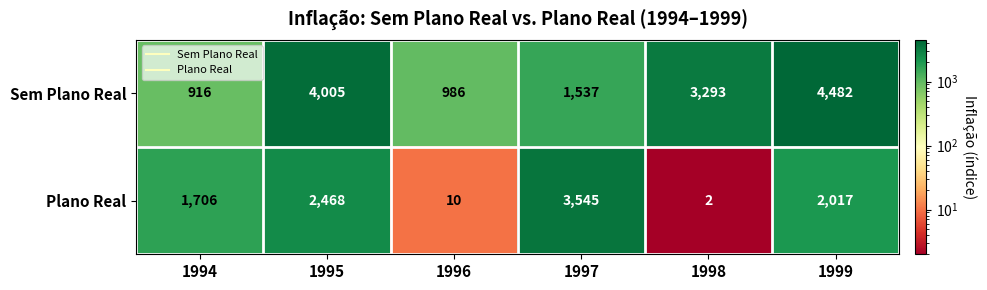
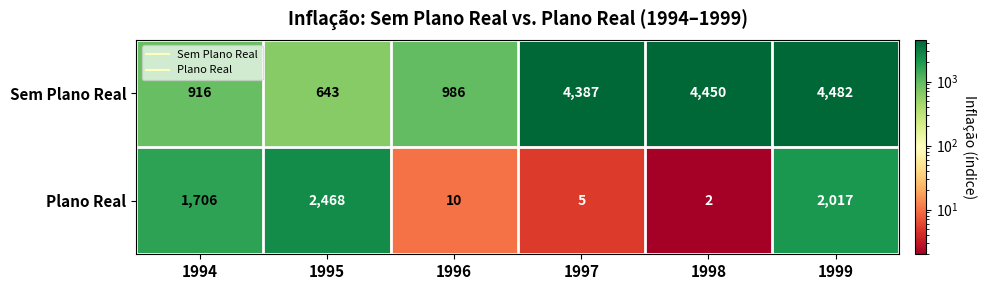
  {
    "Sem Plano Real": {
      "1994": "916",
-     "1995": "4,005",
+     "1995": "643",
      "1996": "986",
-     "1997": "1,537",
-     "1998": "3,293",
+     "1997": "4,387",
+     "1998": "4,450",
      "1999": "4,482"
    },
    "Plano Real": {
      "1994": "1,706",
      "1995": "2,468",
      "1996": "10",
-     "1997": "3,545",
+     "1997": "5",
      "1998": "2",
      "1999": "2,017"
    }
  }
